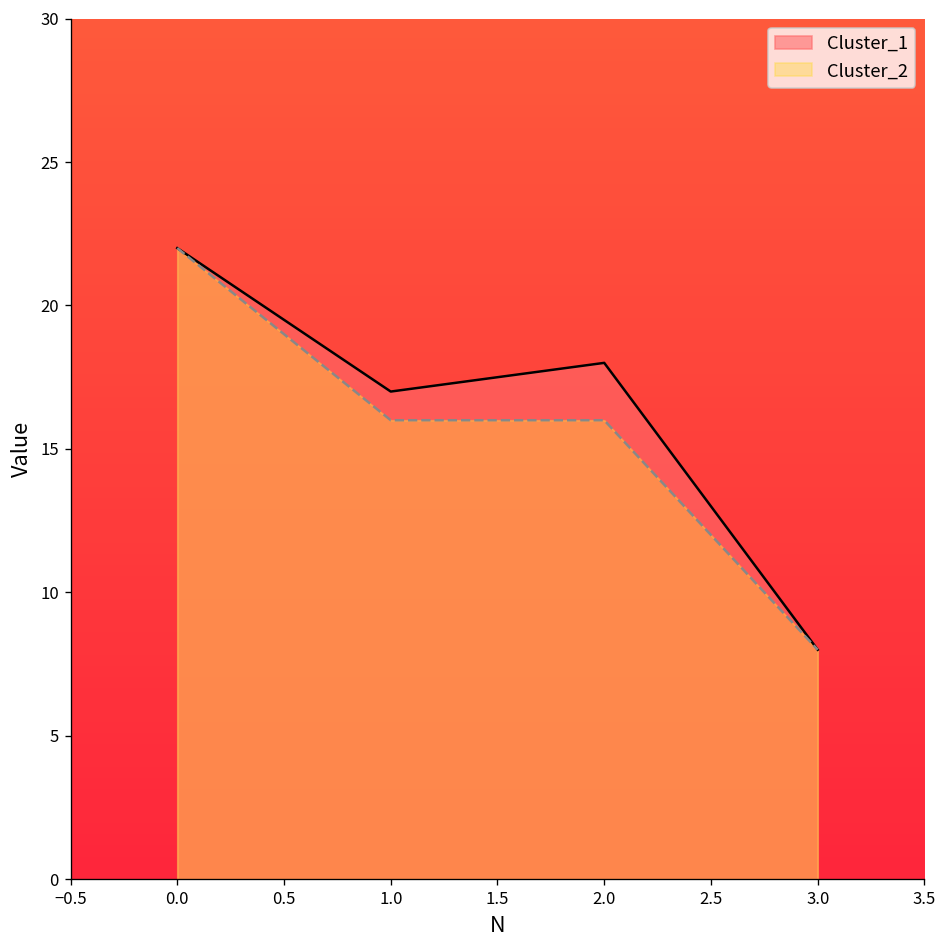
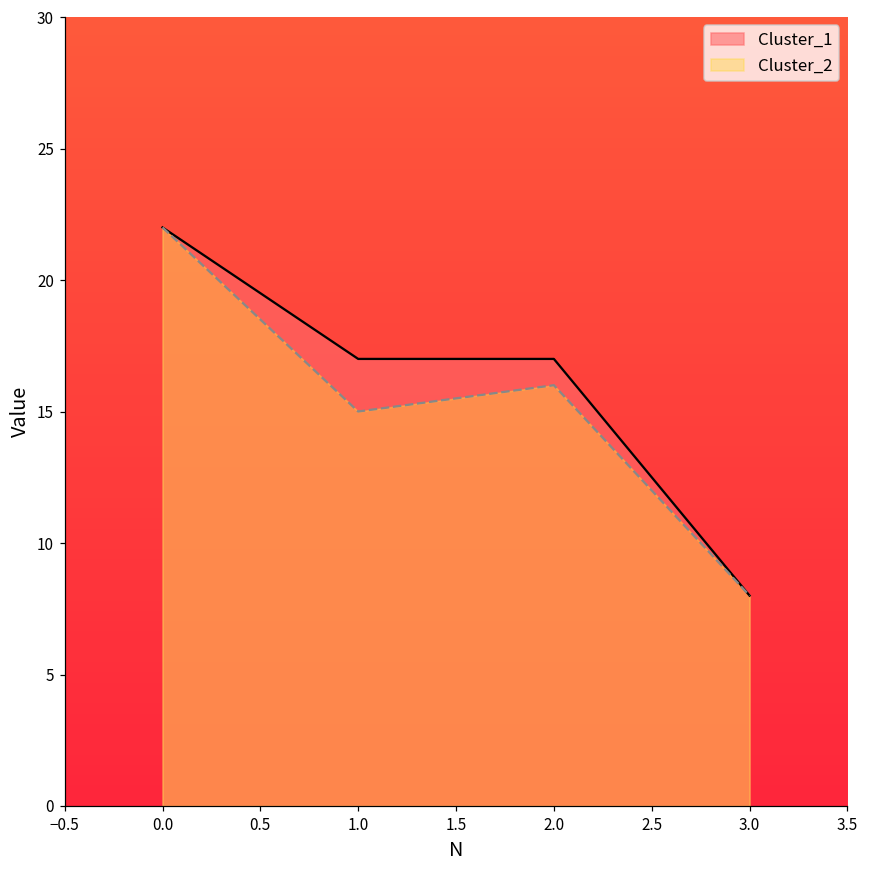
  {
    "Cluster_1": {
      "1.0": 17,
-     "2.0": 18
+     "2.0": 17
    },
    "Cluster_2": {
-     "1.0": 16,
+     "1.0": 15,
      "2.0": 16
    }
  }
